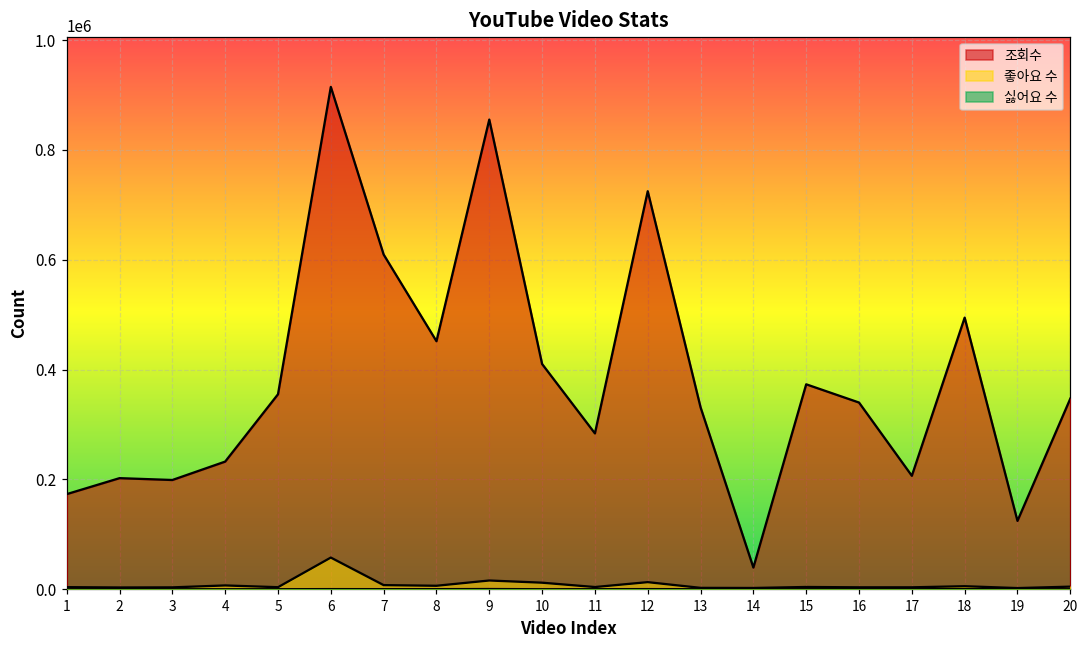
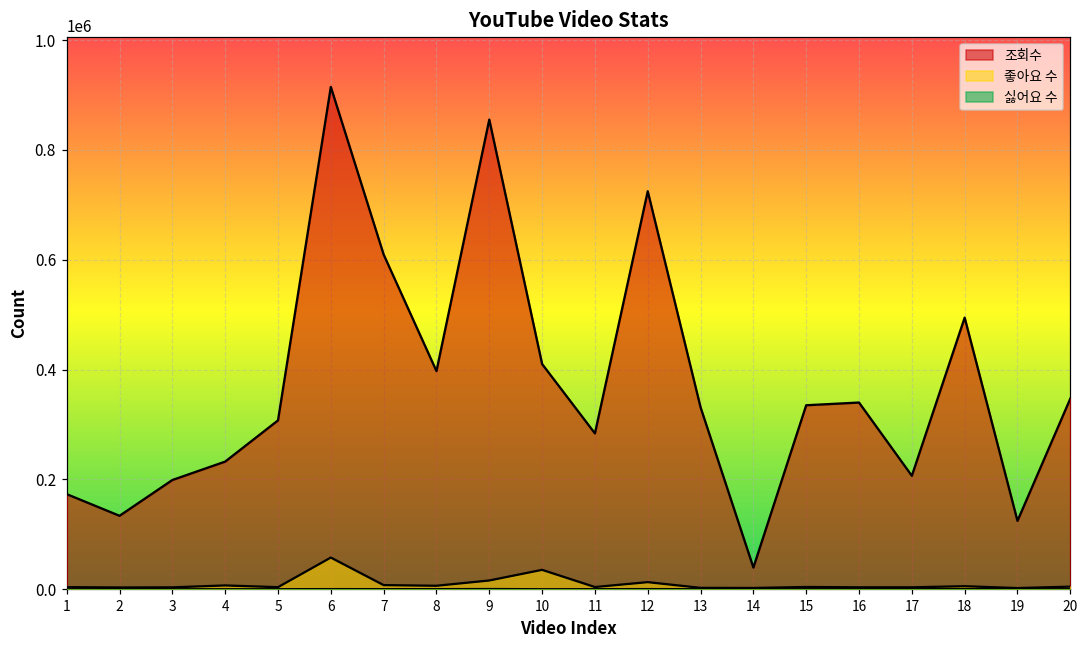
  {
    "조회수": {
      "1": 170000,
-     "2": 200000,
+     "2": 130000,
      "3": 200000,
      "4": 230000,
-     "5": 360000,
+     "5": 310000,
      "6": 910000,
      "7": 610000,
-     "8": 450000,
+     "8": 400000,
      "9": 860000,
      "10": 410000,
      "11": 280000,
      "12": 720000,
      "13": 330000,
      "14": 40000,
-     "15": 370000,
+     "15": 340000,
      "16": 340000,
      "17": 210000,
      "18": 490000,
      "19": 120000,
      "20": 350000
    },
    "좋아요 수": {
      "4": 10000,
      "6": 60000,
      "7": 10000,
      "8": 10000,
      "9": 20000,
-     "10": 10000,
+     "10": 40000,
      "12": 10000,
      "18": 10000
    },
    "싫어요 수": {
      "4": 0,
      "6": 0,
      "7": 0,
      "8": 0,
      "9": 0,
      "10": 0,
      "12": 0,
      "18": 0
    }
  }
